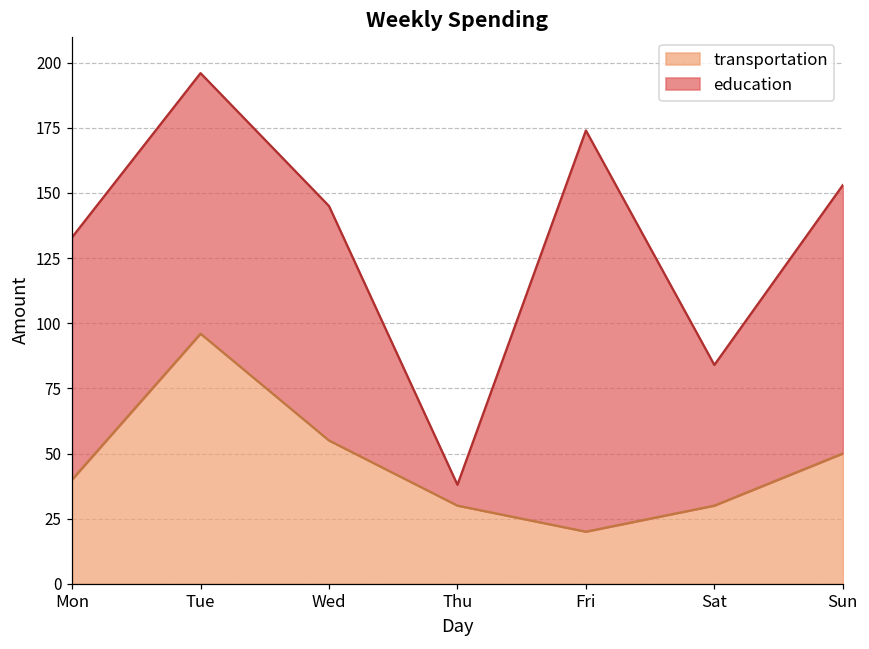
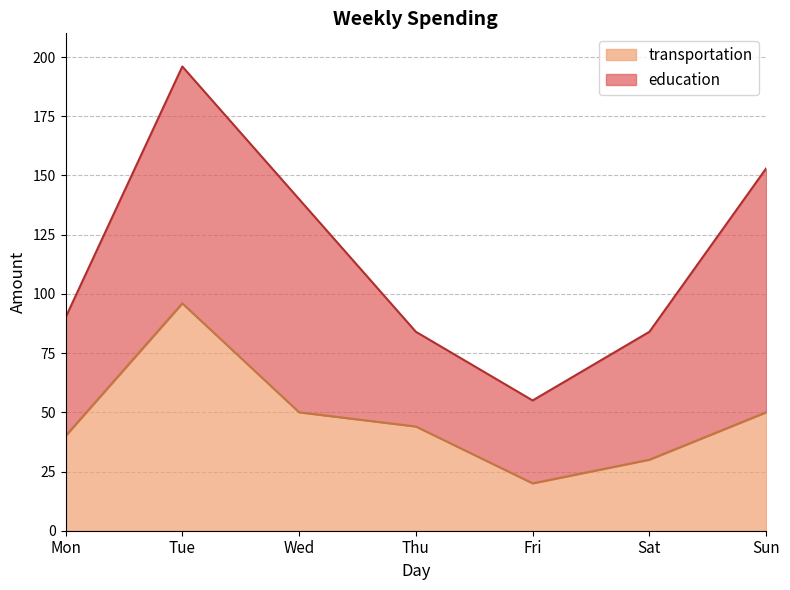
  {
    "transportation": {
      "Mon": 40,
      "Tue": 96,
-     "Wed": 55,
-     "Thu": 30,
+     "Wed": 50,
+     "Thu": 44,
      "Fri": 20,
      "Sat": 30,
      "Sun": 50
    },
    "education": {
-     "Mon": 93,
+     "Mon": 50,
      "Tue": 100,
      "Wed": 90,
-     "Thu": 8,
-     "Fri": 154,
+     "Thu": 40,
+     "Fri": 35,
      "Sat": 54,
      "Sun": 103
    }
  }
